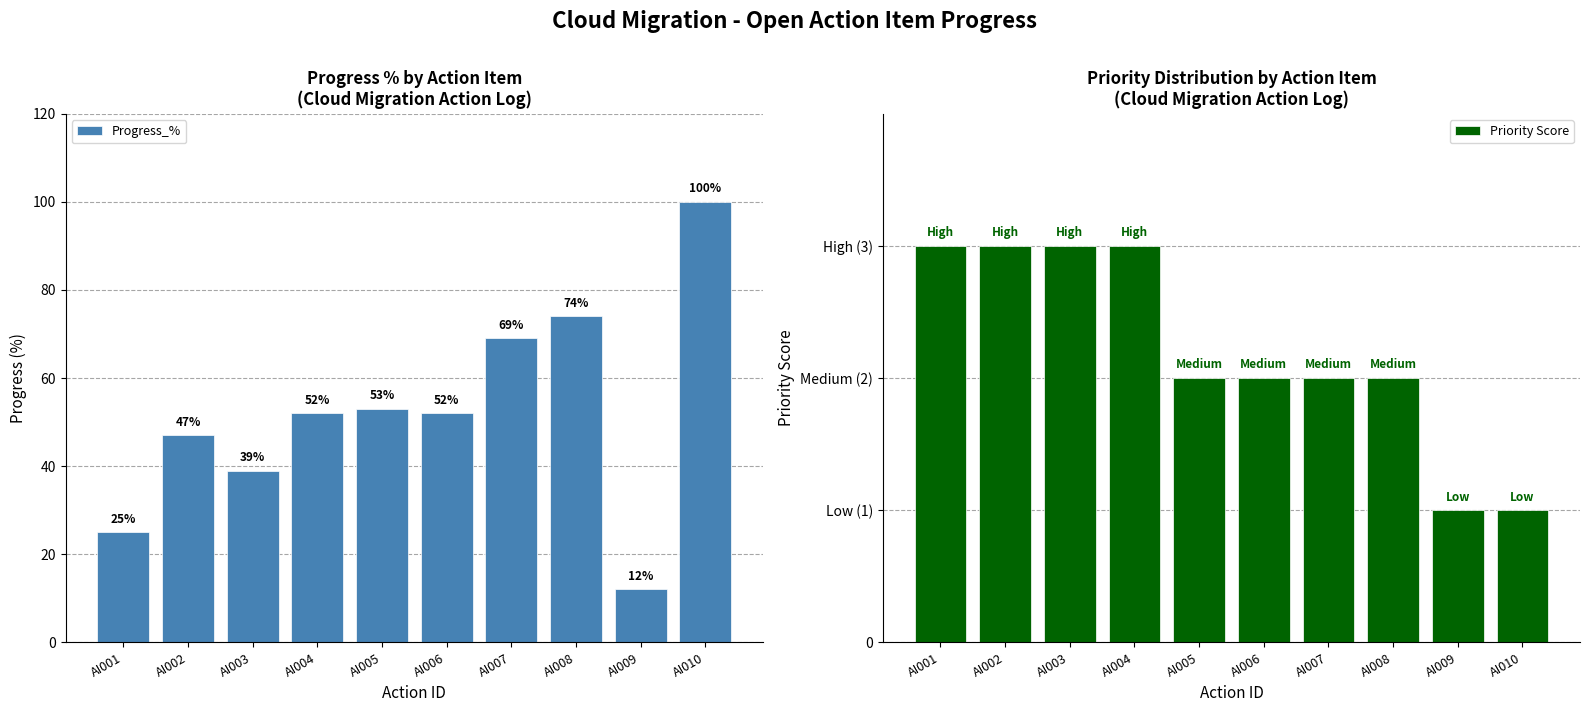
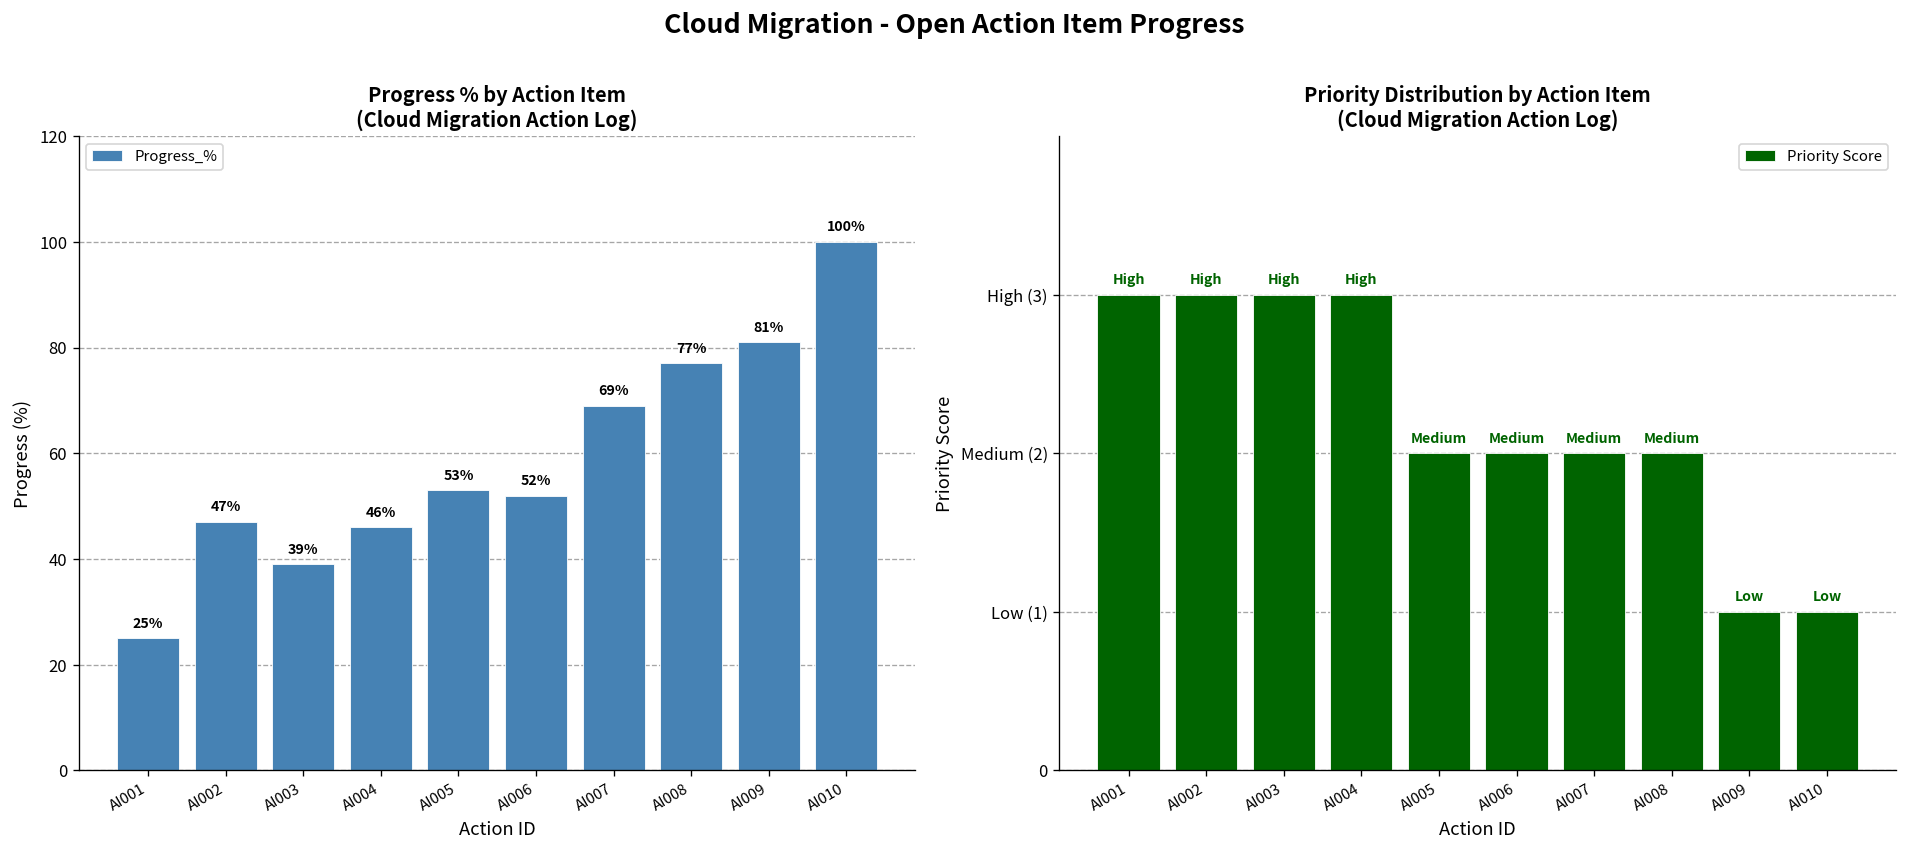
  {
    "Progress % by Action Item (Cloud Migration Action Log)": {
      "AI001": "25%",
      "AI002": "47%",
      "AI003": "39%",
-     "AI004": "52%",
+     "AI004": "46%",
      "AI005": "53%",
      "AI006": "52%",
      "AI007": "69%",
-     "AI008": "74%",
-     "AI009": "12%",
+     "AI008": "77%",
+     "AI009": "81%",
      "AI010": "100%"
    }
  }
